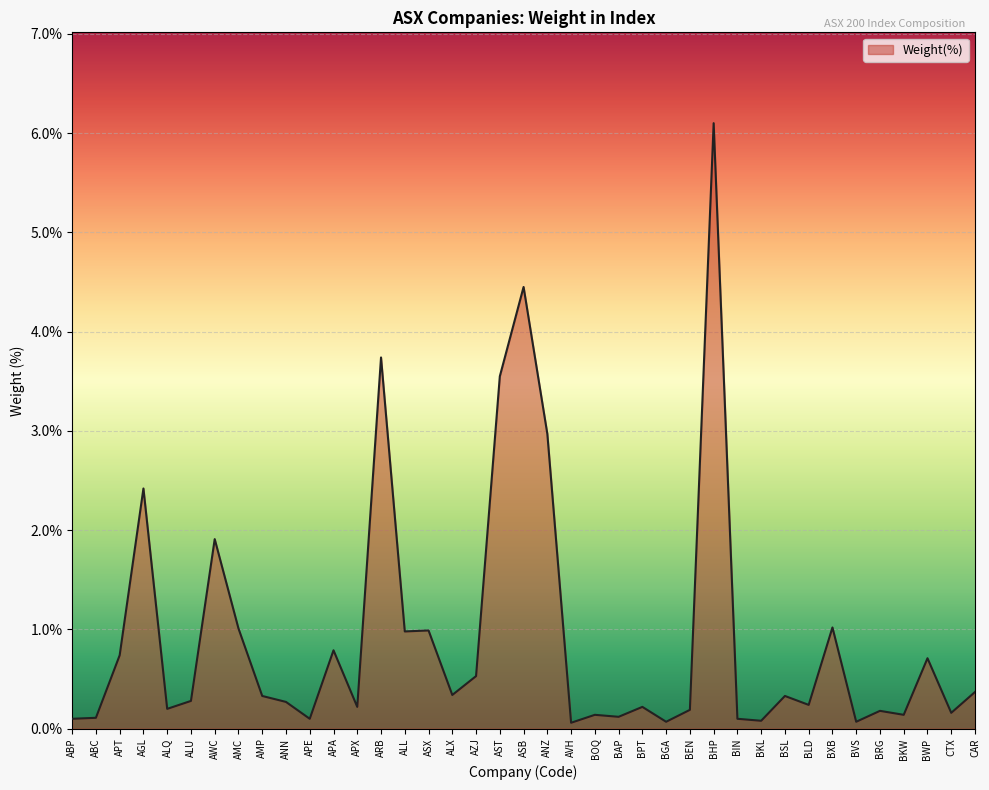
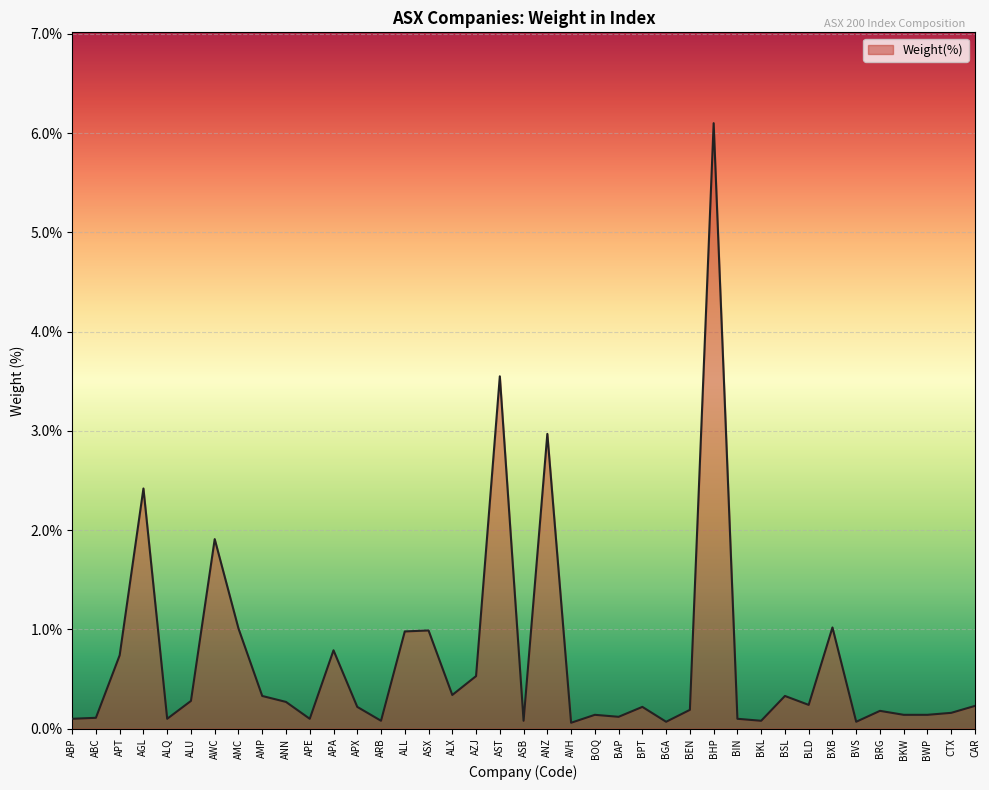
  {
    "ABP": "0.1%",
    "ABC": "0.1%",
    "APT": "0.7%",
    "AGL": "2.4%",
-   "ALQ": "0.2%",
+   "ALQ": "0.1%",
    "ALU": "0.3%",
    "AWC": "1.9%",
    "AMC": "1.0%",
    "AMP": "0.3%",
    "ANN": "0.3%",
    "APE": "0.1%",
    "APA": "0.8%",
    "APX": "0.2%",
-   "ARB": "3.7%",
+   "ARB": "0.1%",
    "ALL": "1.0%",
    "ASX": "1.0%",
    "ALX": "0.3%",
    "AZJ": "0.5%",
    "AST": "3.6%",
-   "ASB": "4.5%",
+   "ASB": "0.1%",
    "ANZ": "3.0%",
    "AVH": "0.1%",
    "BOQ": "0.1%",
    "BAP": "0.1%",
    "BPT": "0.2%",
    "BGA": "0.1%",
    "BEN": "0.2%",
    "BHP": "6.1%",
    "BIN": "0.1%",
    "BKL": "0.1%",
    "BSL": "0.3%",
    "BLD": "0.2%",
    "BXB": "1.0%",
    "BVS": "0.1%",
    "BRG": "0.2%",
    "BKW": "0.1%",
-   "BWP": "0.7%",
+   "BWP": "0.1%",
    "CTX": "0.2%",
-   "CAR": "0.4%"
+   "CAR": "0.2%"
  }
